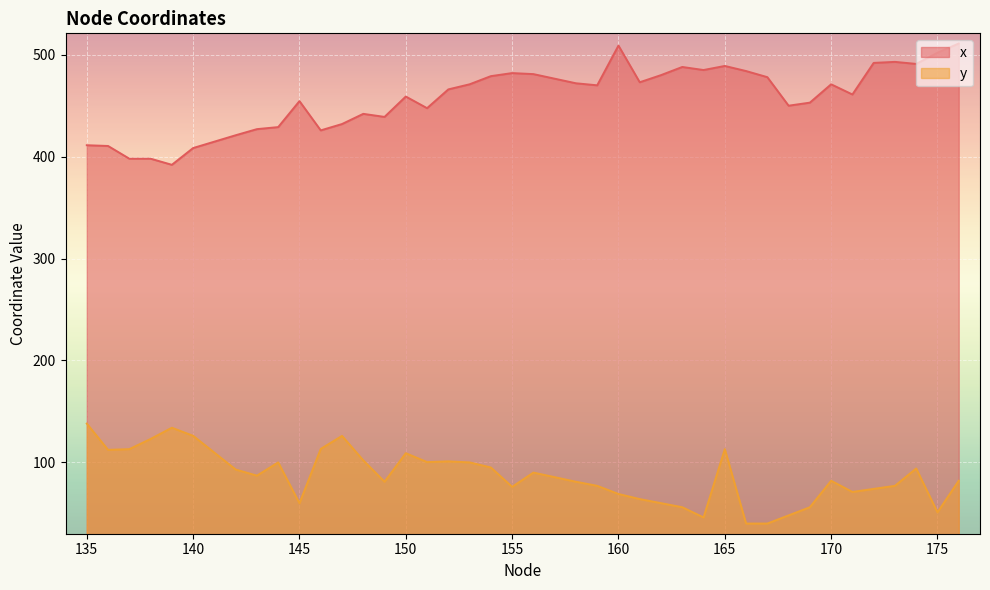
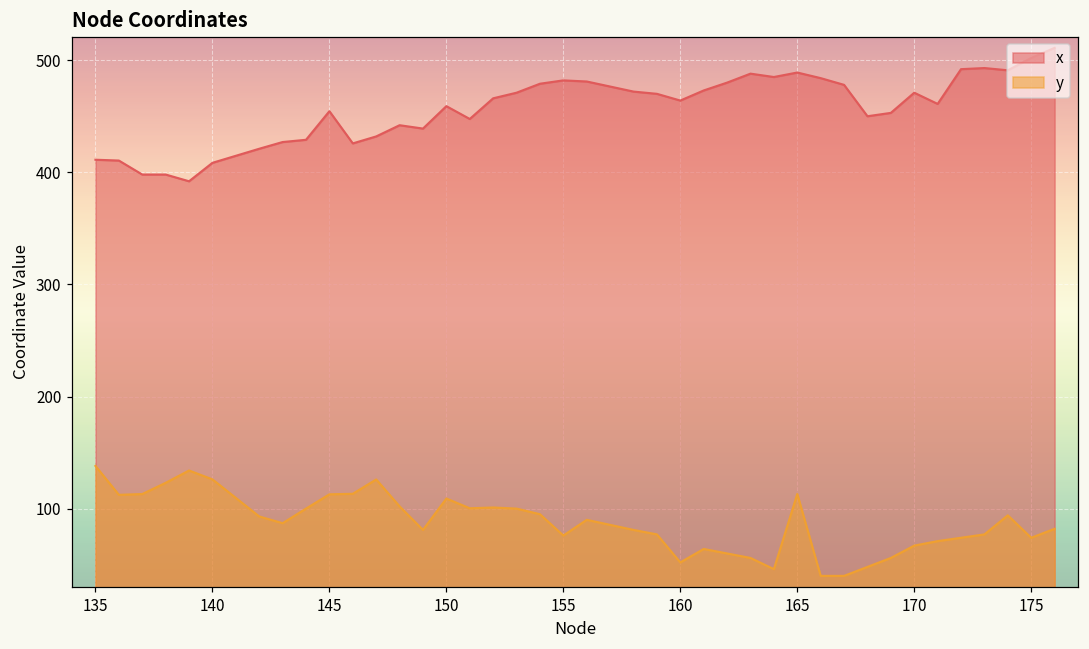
  {
    "x": {
      "135": 411,
      "140": 408,
      "145": 454,
      "150": 459,
      "155": 482,
-     "160": 509,
+     "160": 464,
      "165": 489,
      "170": 471
    },
    "y": {
      "135": 138,
      "140": 126,
-     "145": 60,
+     "145": 113,
      "150": 109,
      "155": 76,
-     "160": 69,
+     "160": 52,
      "165": 113,
-     "170": 82,
-     "175": 51
+     "170": 67,
+     "175": 74
    }
  }
